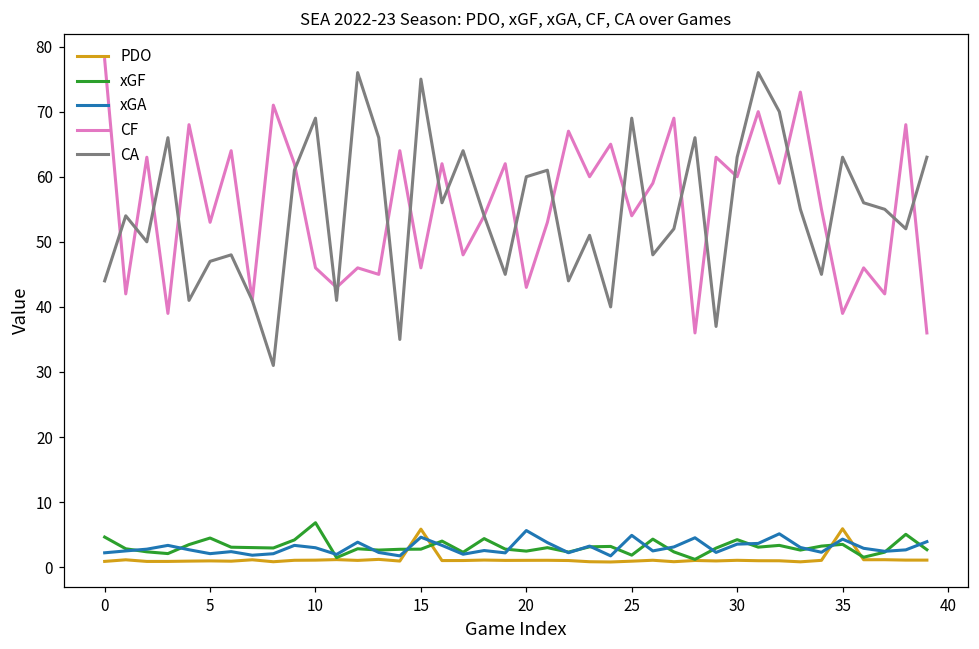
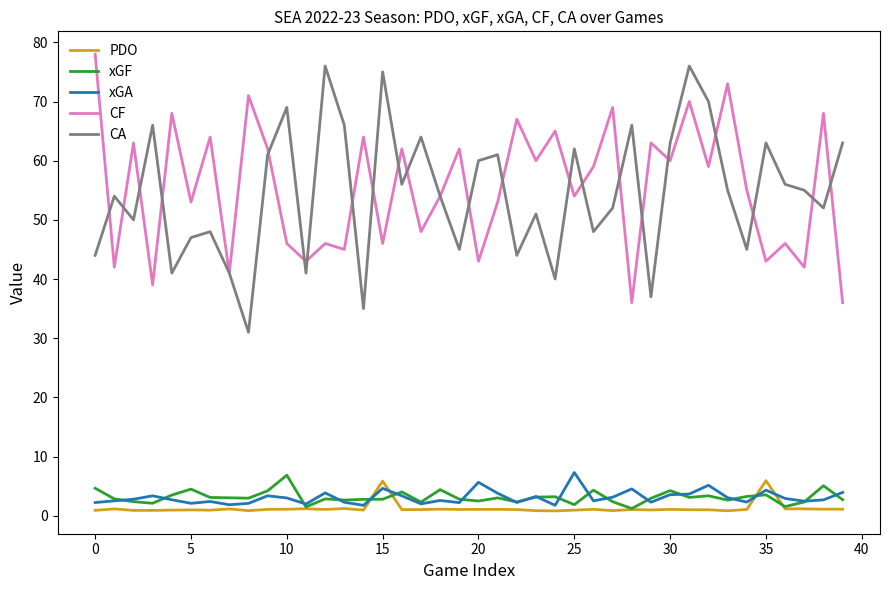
  {
    "PDO": {
      "0": 1,
      "5": 1,
      "10": 1,
      "15": 6,
      "20": 1,
      "25": 1,
      "30": 1,
      "35": 6
    },
    "xGF": {
      "0": 5,
      "5": 4,
      "10": 7,
      "15": 3,
      "20": 2,
      "25": 2,
      "30": 4,
      "35": 4
    },
    "xGA": {
      "0": 2,
      "5": 2,
      "10": 3,
      "15": 5,
      "20": 6,
-     "25": 5,
+     "25": 7,
      "30": 4,
      "35": 4
    },
    "CF": {
      "0": 78,
      "5": 53,
      "10": 46,
      "15": 46,
      "20": 43,
      "25": 54,
      "30": 60,
-     "35": 39
+     "35": 43
    },
    "CA": {
      "0": 44,
      "5": 47,
      "10": 69,
      "15": 75,
      "20": 60,
-     "25": 69,
+     "25": 62,
      "30": 63,
      "35": 63
    }
  }
